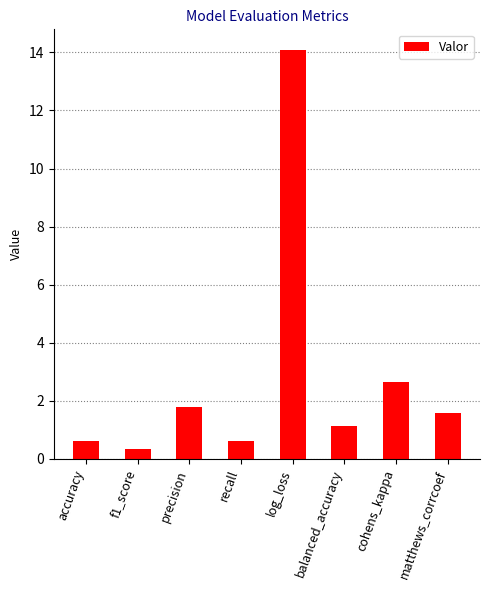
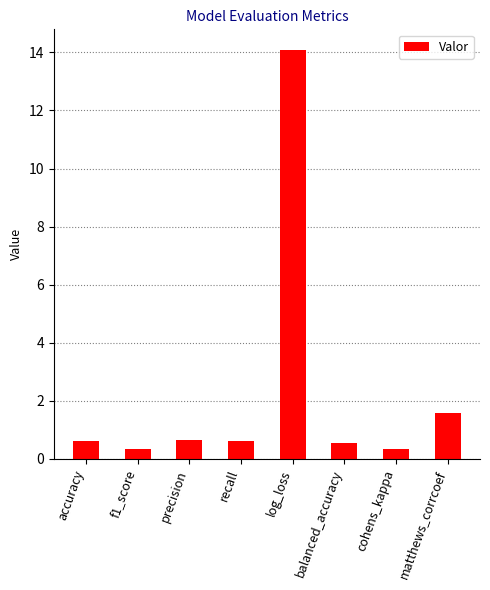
  {
    "accuracy": 0.6,
    "f1_score": 0.4,
-   "precision": 1.8,
+   "precision": 0.7,
    "recall": 0.6,
    "log_loss": 14.1,
-   "balanced_accuracy": 1.1,
-   "cohens_kappa": 2.7,
+   "balanced_accuracy": 0.6,
+   "cohens_kappa": 0.3,
    "matthews_corrcoef": 1.6
  }
